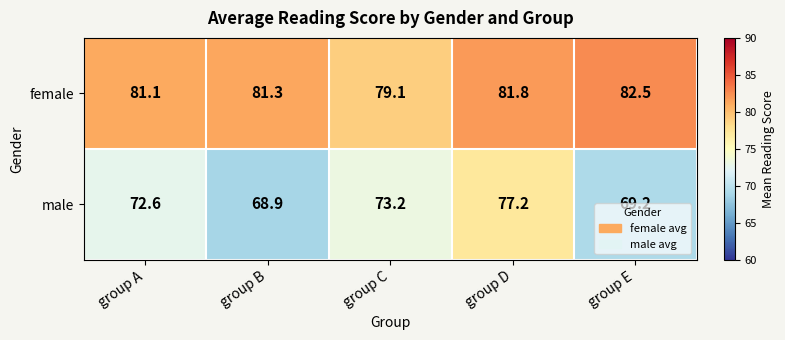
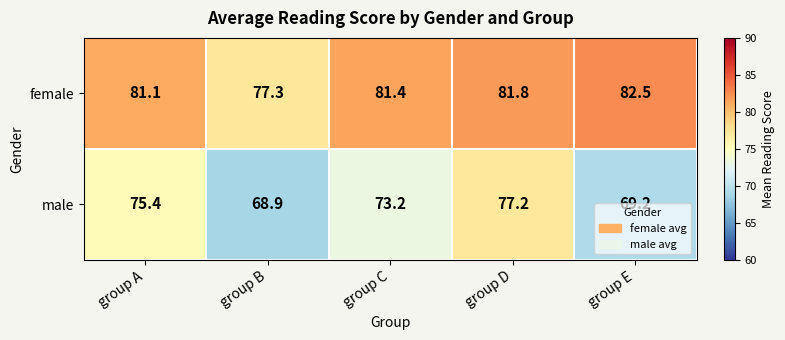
  {
    "female": {
      "group A": 81.1,
-     "group B": 81.3,
-     "group C": 79.1,
+     "group B": 77.3,
+     "group C": 81.4,
      "group D": 81.8,
      "group E": 82.5
    },
    "male": {
-     "group A": 72.6,
+     "group A": 75.4,
      "group B": 68.9,
      "group C": 73.2,
      "group D": 77.2
    }
  }
